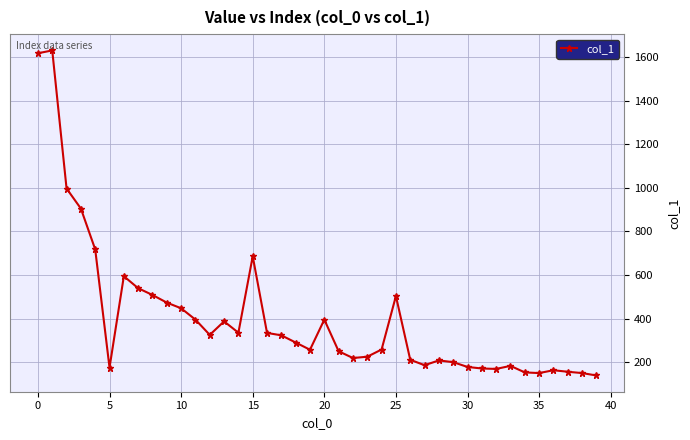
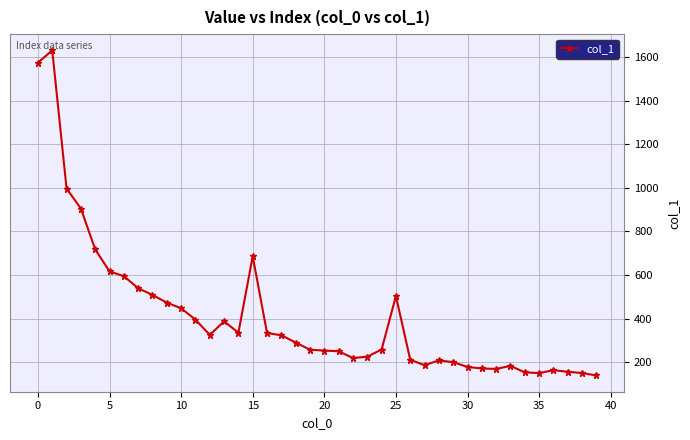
  {
-   "0": 1620,
-   "5": 180,
+   "0": 1570,
+   "5": 620,
    "10": 450,
    "15": 690,
-   "20": 400,
+   "20": 250,
    "25": 500,
    "30": 180,
    "35": 150
  }
